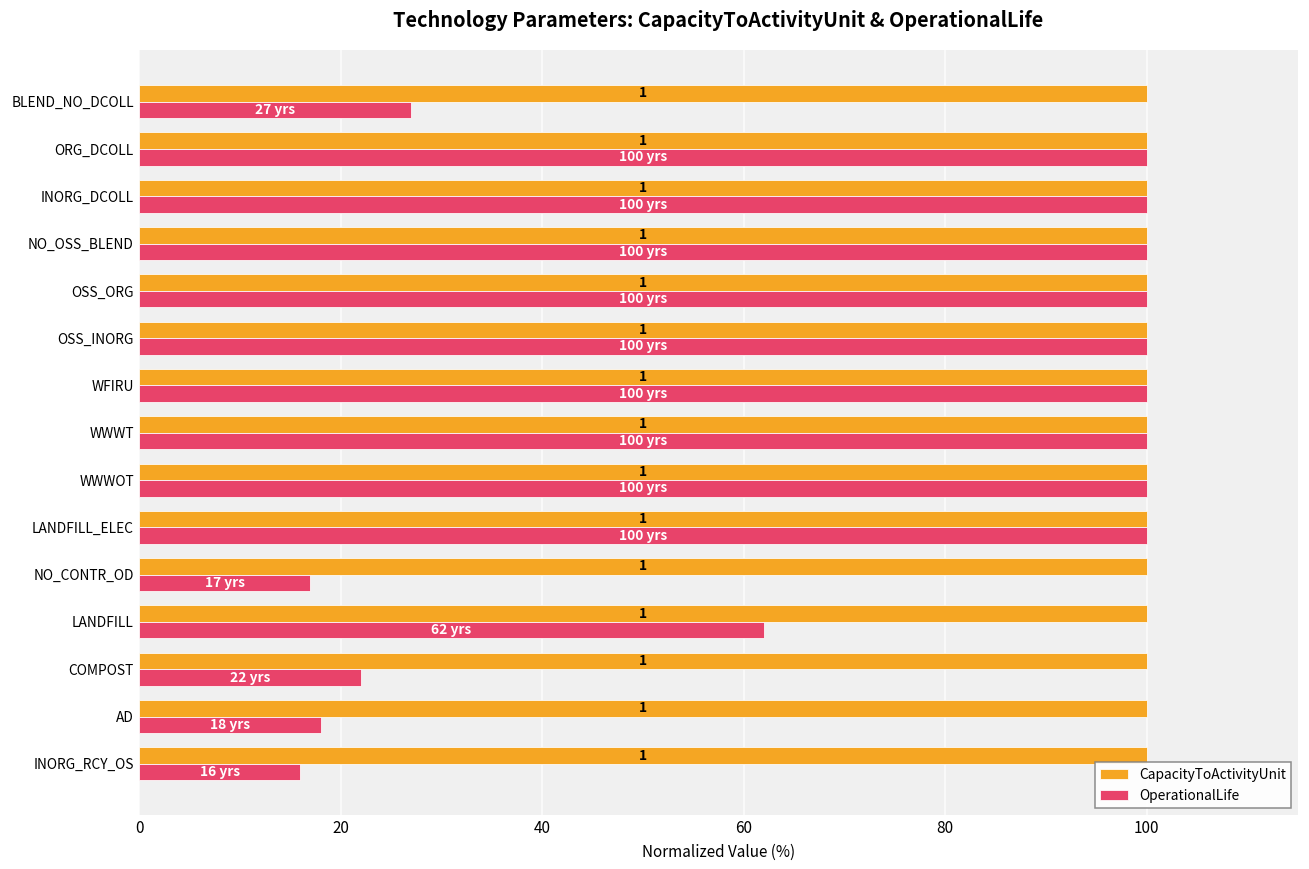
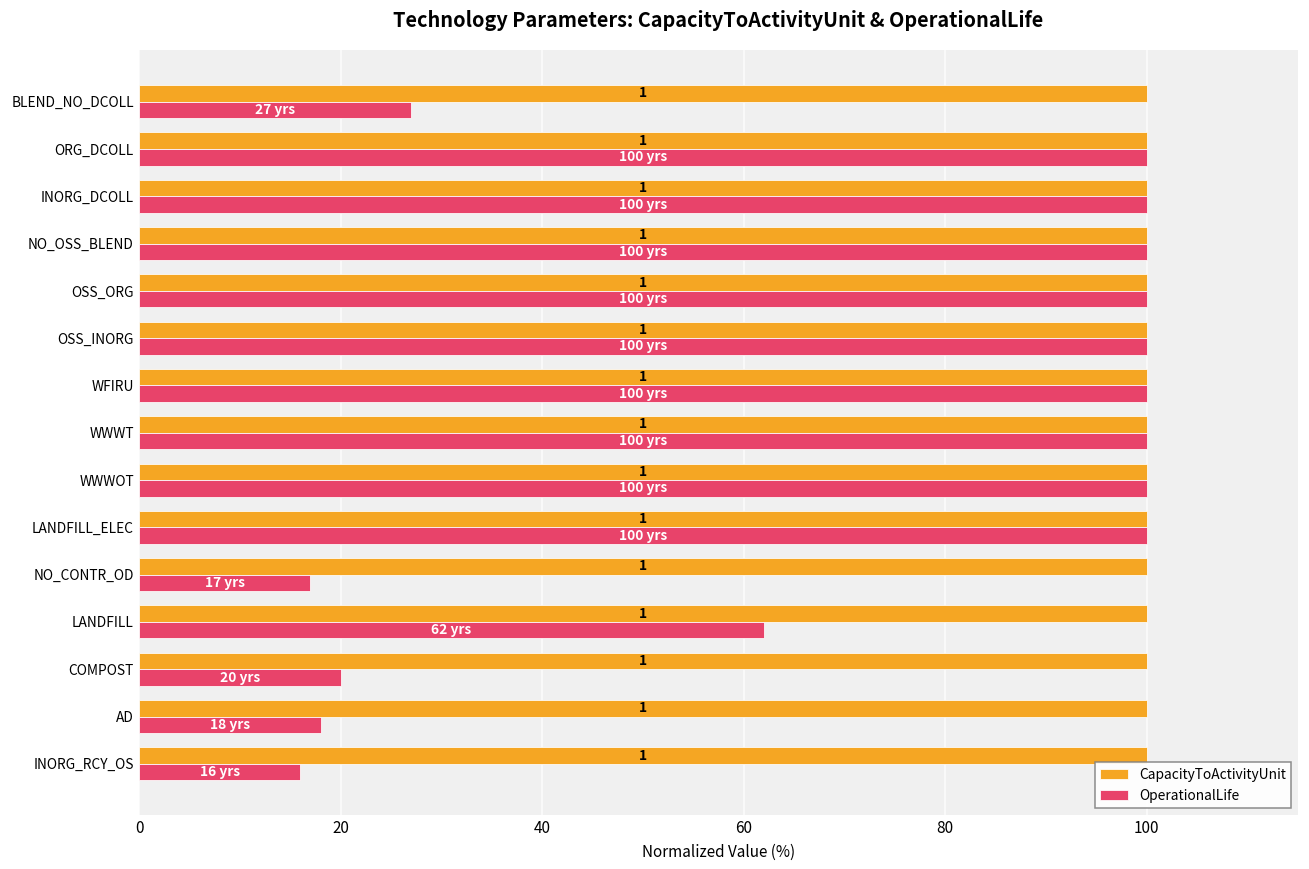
  {
    "OperationalLife": {
      "BLEND_NO_DCOLL": 27,
      "ORG_DCOLL": 100,
      "INORG_DCOLL": 100,
      "NO_OSS_BLEND": 100,
      "OSS_ORG": 100,
      "OSS_INORG": 100,
      "WFIRU": 100,
      "WWWT": 100,
      "WWWOT": 100,
      "LANDFILL_ELEC": 100,
      "NO_CONTR_OD": 17,
      "LANDFILL": 62,
-     "COMPOST": 22,
+     "COMPOST": 20,
      "AD": 18,
      "INORG_RCY_OS": 16
    }
  }
